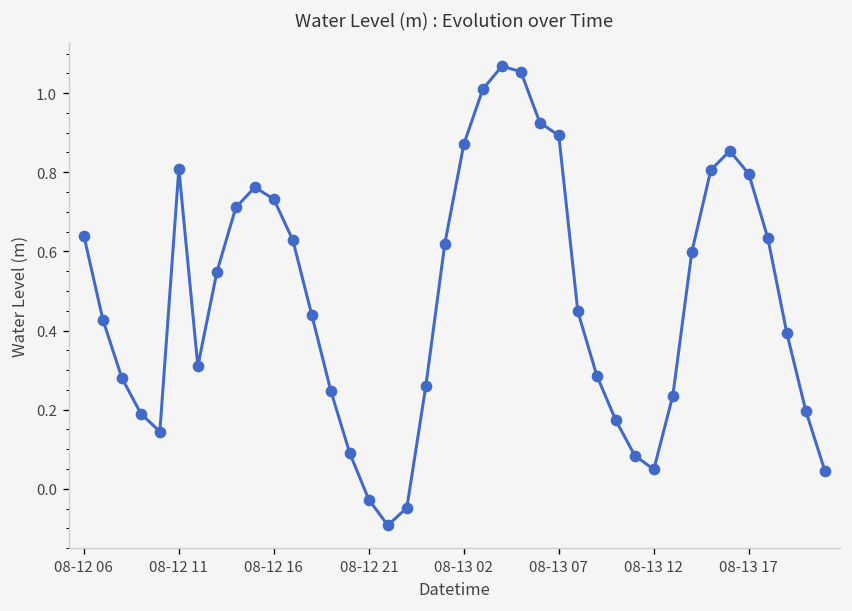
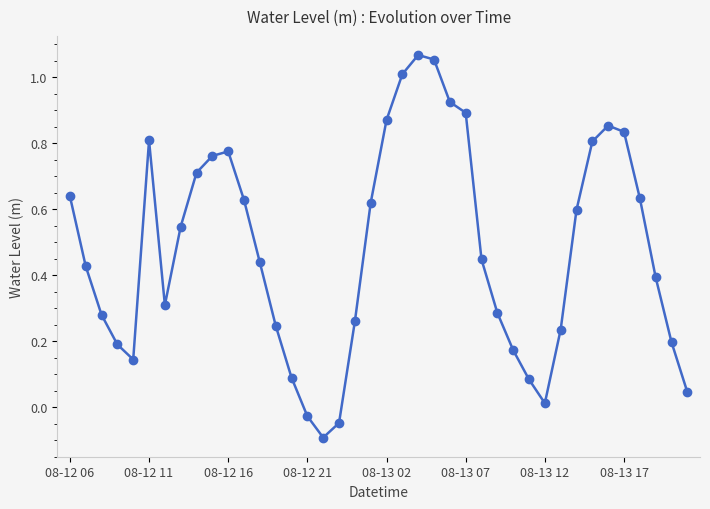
  {
    "08-12 06": 0.64,
    "08-12 11": 0.81,
-   "08-12 16": 0.73,
+   "08-12 16": 0.78,
    "08-12 21": -0.03,
    "08-13 02": 0.87,
    "08-13 07": 0.89,
-   "08-13 12": 0.05,
-   "08-13 17": 0.80
+   "08-13 12": 0.01,
+   "08-13 17": 0.83
  }
